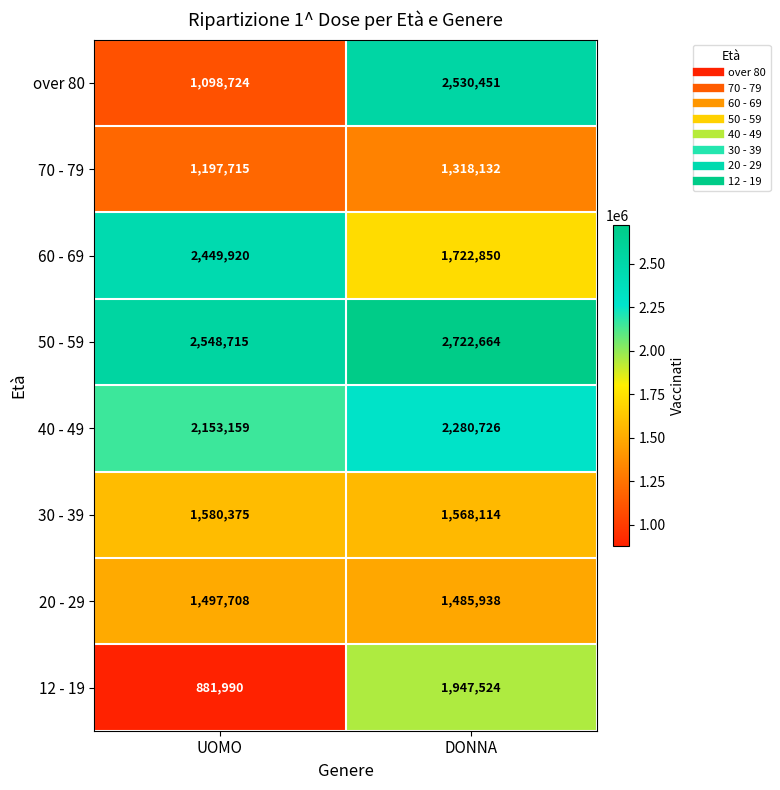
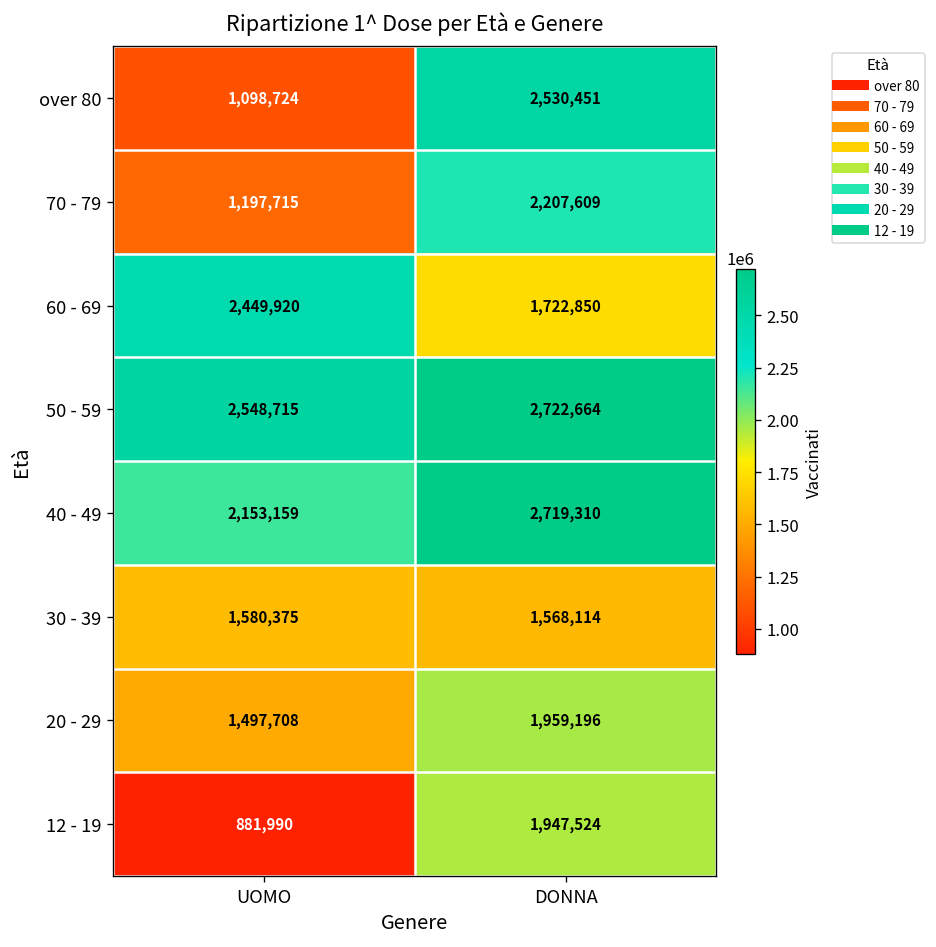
  {
    "over 80": {
      "UOMO": "1,098,724",
      "DONNA": "2,530,451"
    },
    "70 - 79": {
      "UOMO": "1,197,715",
-     "DONNA": "1,318,132"
+     "DONNA": "2,207,609"
    },
    "60 - 69": {
      "UOMO": "2,449,920",
      "DONNA": "1,722,850"
    },
    "50 - 59": {
      "UOMO": "2,548,715",
      "DONNA": "2,722,664"
    },
    "40 - 49": {
      "UOMO": "2,153,159",
-     "DONNA": "2,280,726"
+     "DONNA": "2,719,310"
    },
    "30 - 39": {
      "UOMO": "1,580,375",
      "DONNA": "1,568,114"
    },
    "20 - 29": {
      "UOMO": "1,497,708",
-     "DONNA": "1,485,938"
+     "DONNA": "1,959,196"
    },
    "12 - 19": {
      "UOMO": "881,990",
      "DONNA": "1,947,524"
    }
  }
